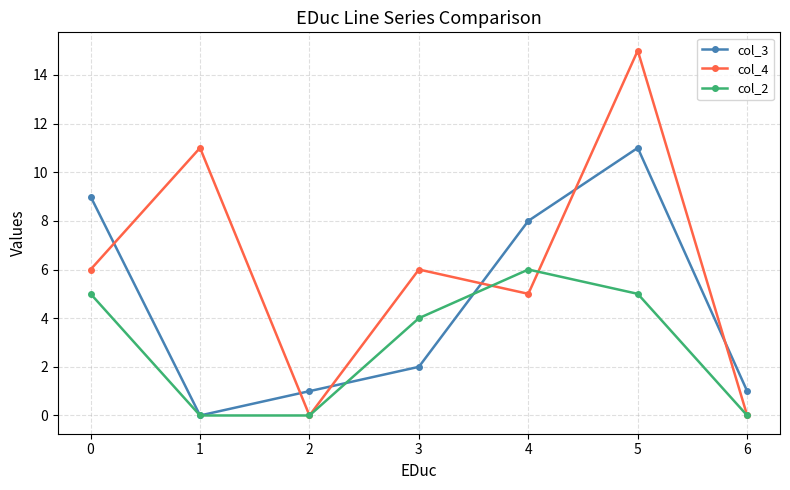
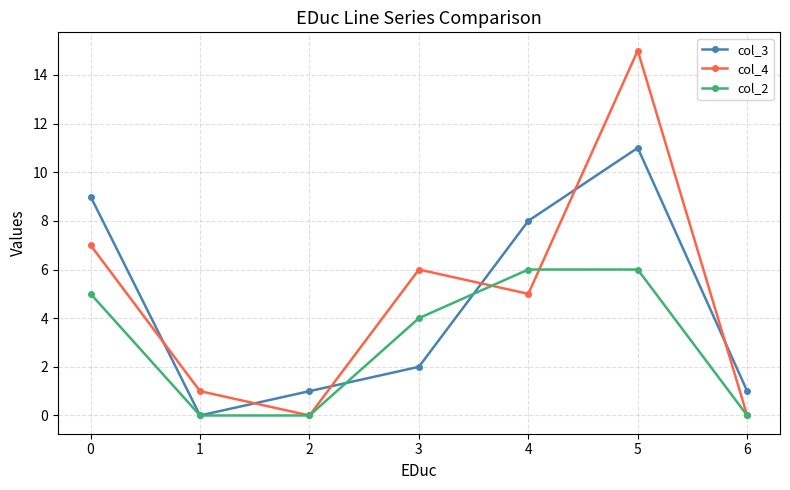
  {
    "col_3": {
      "0": 9,
      "2": 1,
      "3": 2,
      "4": 8,
      "5": 11,
      "6": 1
    },
    "col_4": {
-     "0": 6,
-     "1": 11,
+     "0": 7,
+     "1": 1,
      "3": 6,
      "4": 5,
      "5": 15
    },
    "col_2": {
      "0": 5,
      "3": 4,
      "4": 6,
-     "5": 5
+     "5": 6
    }
  }
